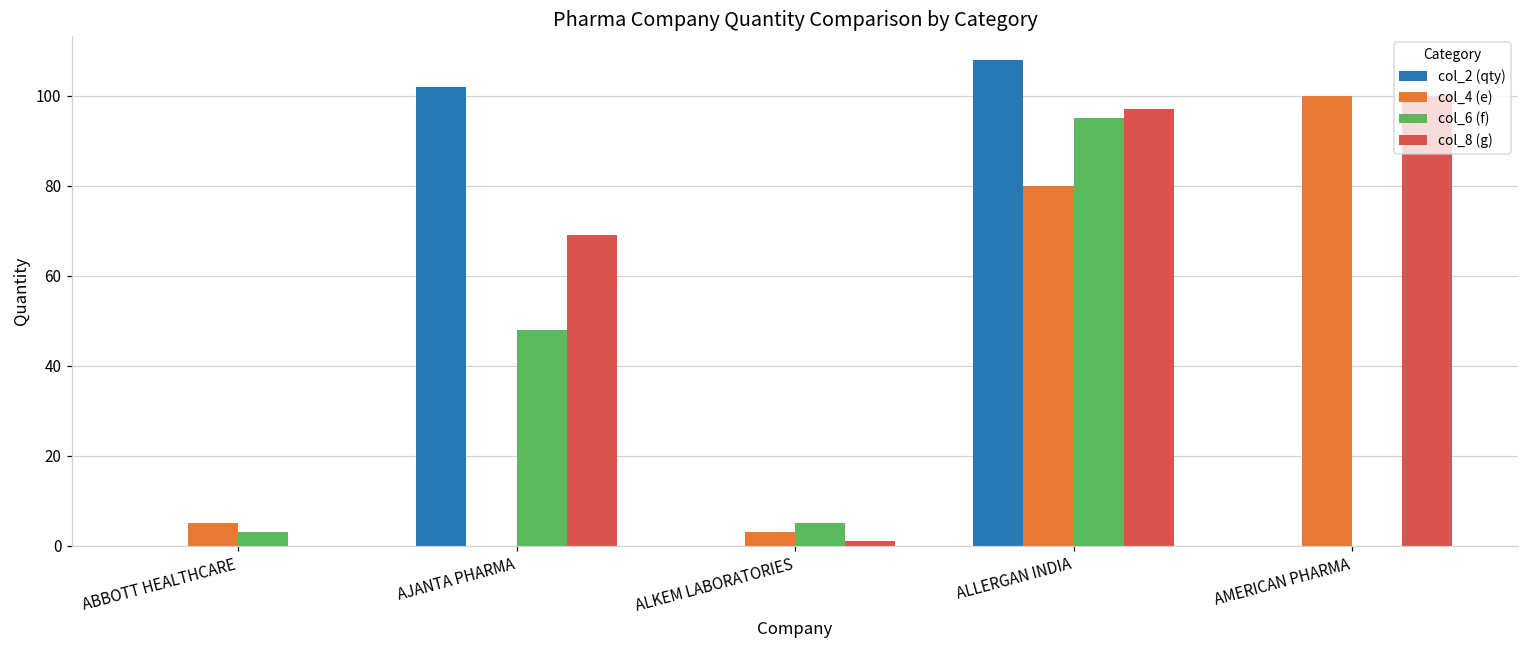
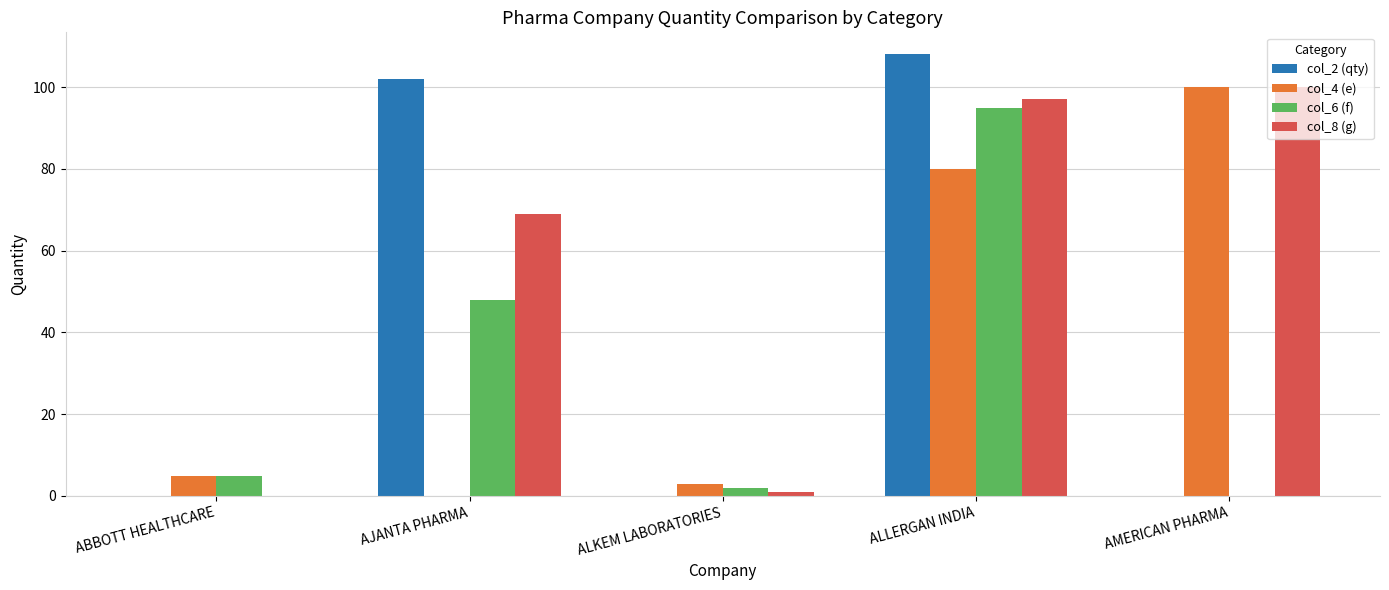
  {
    "col_2 (qty)": {
      "ABBOTT HEALTHCARE": 0,
      "AJANTA PHARMA": 102,
      "ALKEM LABORATORIES": 0,
      "ALLERGAN INDIA": 108,
      "AMERICAN PHARMA": 0
    },
    "col_6 (f)": {
-     "ABBOTT HEALTHCARE": 3,
+     "ABBOTT HEALTHCARE": 5,
      "AJANTA PHARMA": 48,
-     "ALKEM LABORATORIES": 5,
+     "ALKEM LABORATORIES": 2,
      "ALLERGAN INDIA": 95,
      "AMERICAN PHARMA": 0
    }
  }
